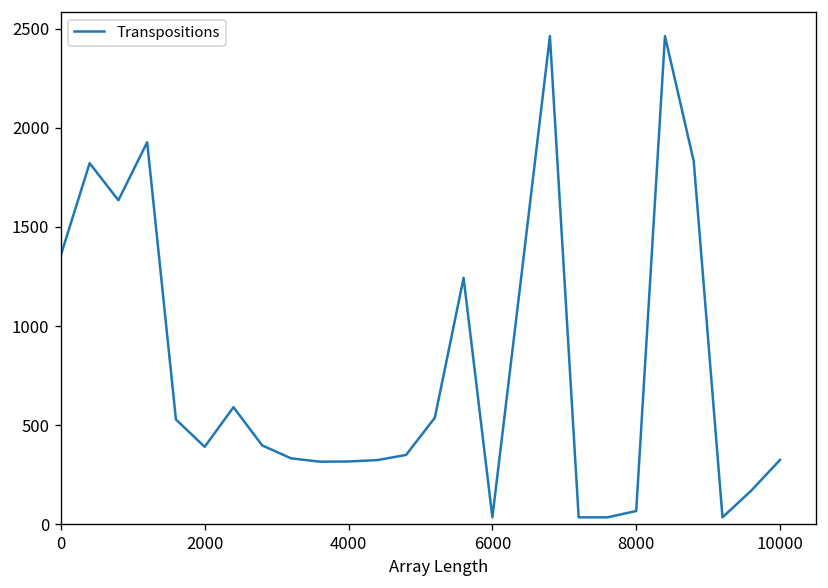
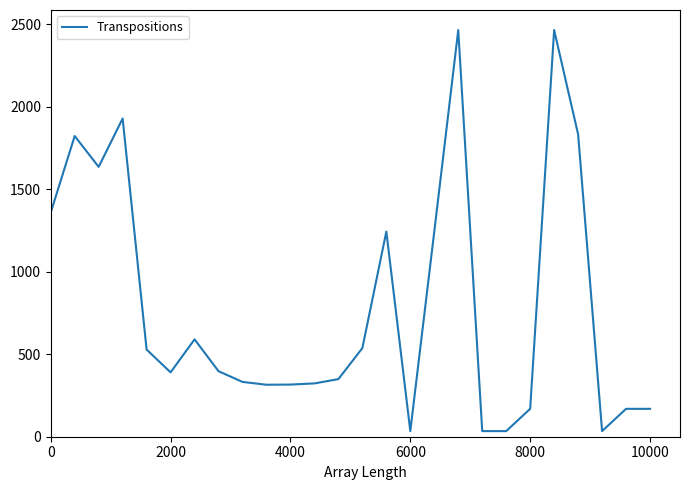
  {
    "0": 1360,
    "2000": 390,
    "4000": 320,
    "6000": 30,
-   "8000": 70,
-   "10000": 320
+   "8000": 170,
+   "10000": 170
  }
